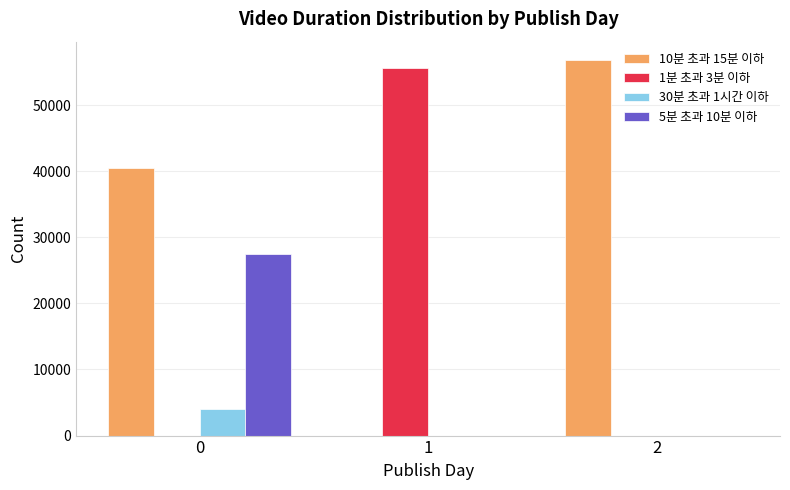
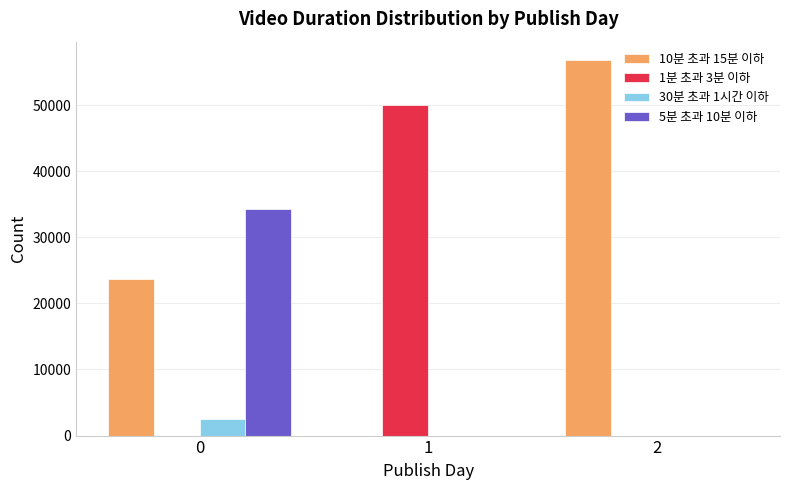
  {
    "10분 초과 15분 이하": {
-     "0": 40000,
+     "0": 24000,
      "1": 0,
      "2": 57000
    },
    "1분 초과 3분 이하": {
      "0": 0,
-     "1": 56000,
+     "1": 50000,
      "2": 0
    },
    "30분 초과 1시간 이하": {
-     "0": 4000,
+     "0": 2000,
      "1": 0,
      "2": 0
    },
    "5분 초과 10분 이하": {
-     "0": 27000,
+     "0": 34000,
      "1": 0,
      "2": 0
    }
  }
